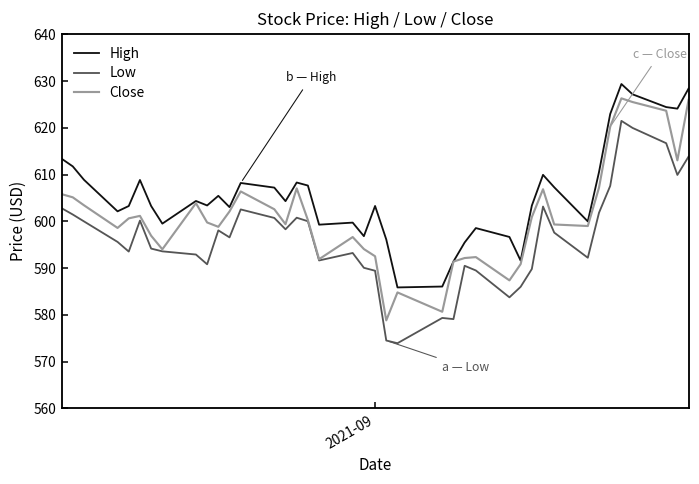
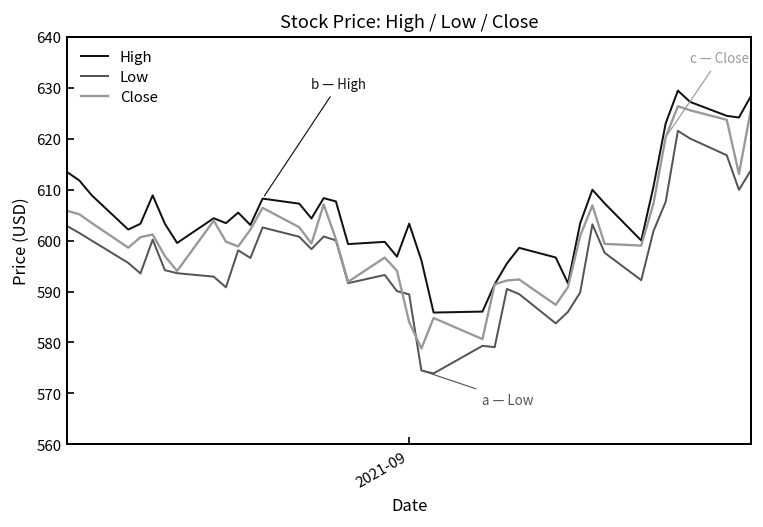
  {
    "High": {
      "2021-09": 603
    },
    "Low": {
      "2021-09": 589
    },
    "Close": {
-     "2021-09": 593
+     "2021-09": 584
    }
  }
